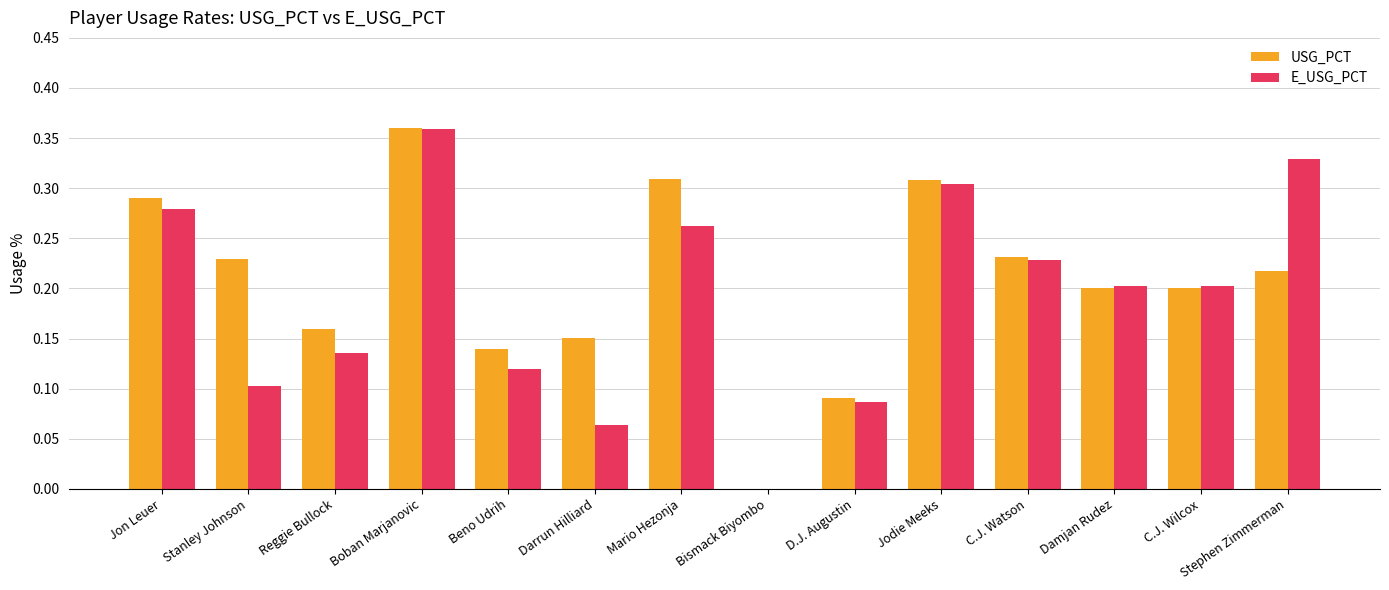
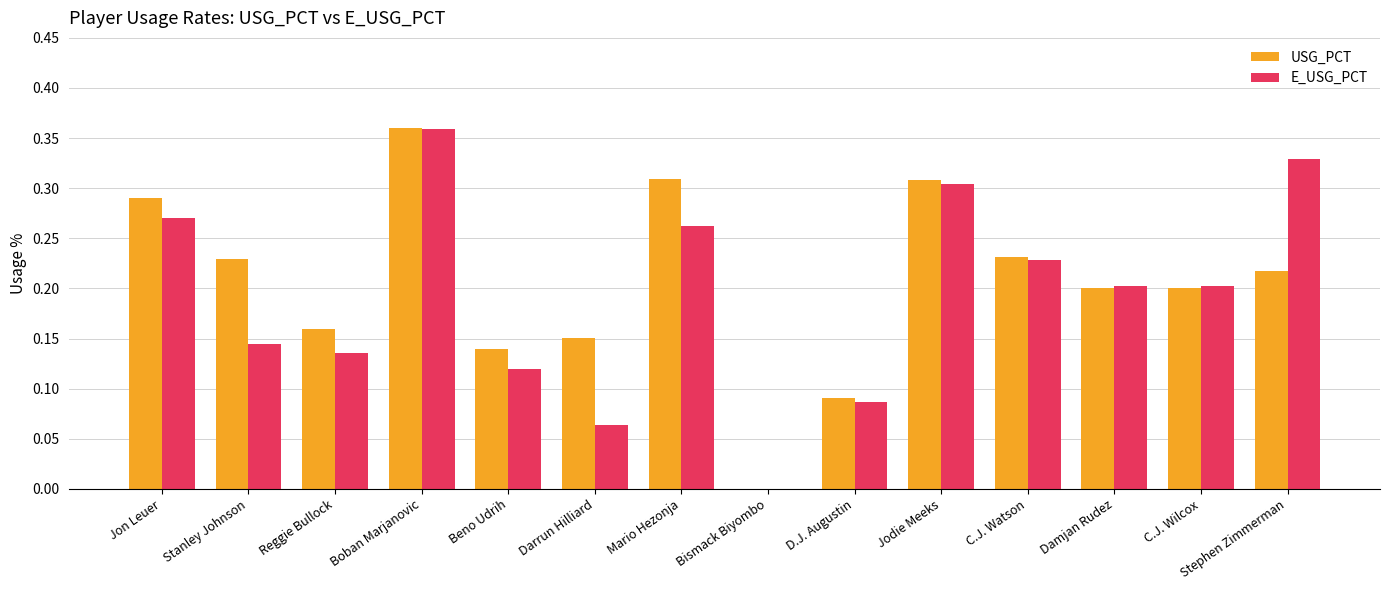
  {
    "USG_PCT": {
      "Jon Leuer": 0.290,
      "Stanley Johnson": 0.229,
      "Reggie Bullock": 0.160,
      "Boban Marjanovic": 0.360,
      "Beno Udrih": 0.140,
      "Darrun Hilliard": 0.151,
      "Mario Hezonja": 0.309,
      "Bismack Biyombo": 0.000,
      "D.J. Augustin": 0.091,
      "Jodie Meeks": 0.308,
      "C.J. Watson": 0.231,
      "Damjan Rudez": 0.200,
      "C.J. Wilcox": 0.200,
      "Stephen Zimmerman": 0.217
    },
    "E_USG_PCT": {
-     "Jon Leuer": 0.279,
-     "Stanley Johnson": 0.103,
+     "Jon Leuer": 0.270,
+     "Stanley Johnson": 0.145,
      "Reggie Bullock": 0.136,
      "Boban Marjanovic": 0.359,
      "Beno Udrih": 0.120,
      "Darrun Hilliard": 0.064,
      "Mario Hezonja": 0.262,
      "Bismack Biyombo": 0.000,
      "D.J. Augustin": 0.087,
      "Jodie Meeks": 0.304,
      "C.J. Watson": 0.228,
      "Damjan Rudez": 0.202,
      "C.J. Wilcox": 0.202,
      "Stephen Zimmerman": 0.329
    }
  }
